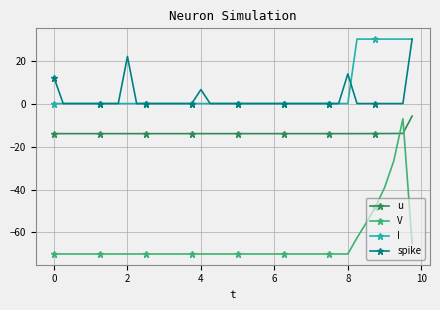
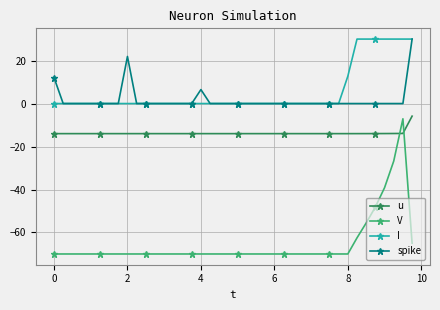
  {
    "I": {
      "0": 0,
      "2": 0,
      "4": 0,
-     "8": 0
+     "8": 13
    },
    "spike": {
      "0": 12,
      "2": 22,
      "4": 7,
-     "8": 14
+     "8": 0
    }
  }
